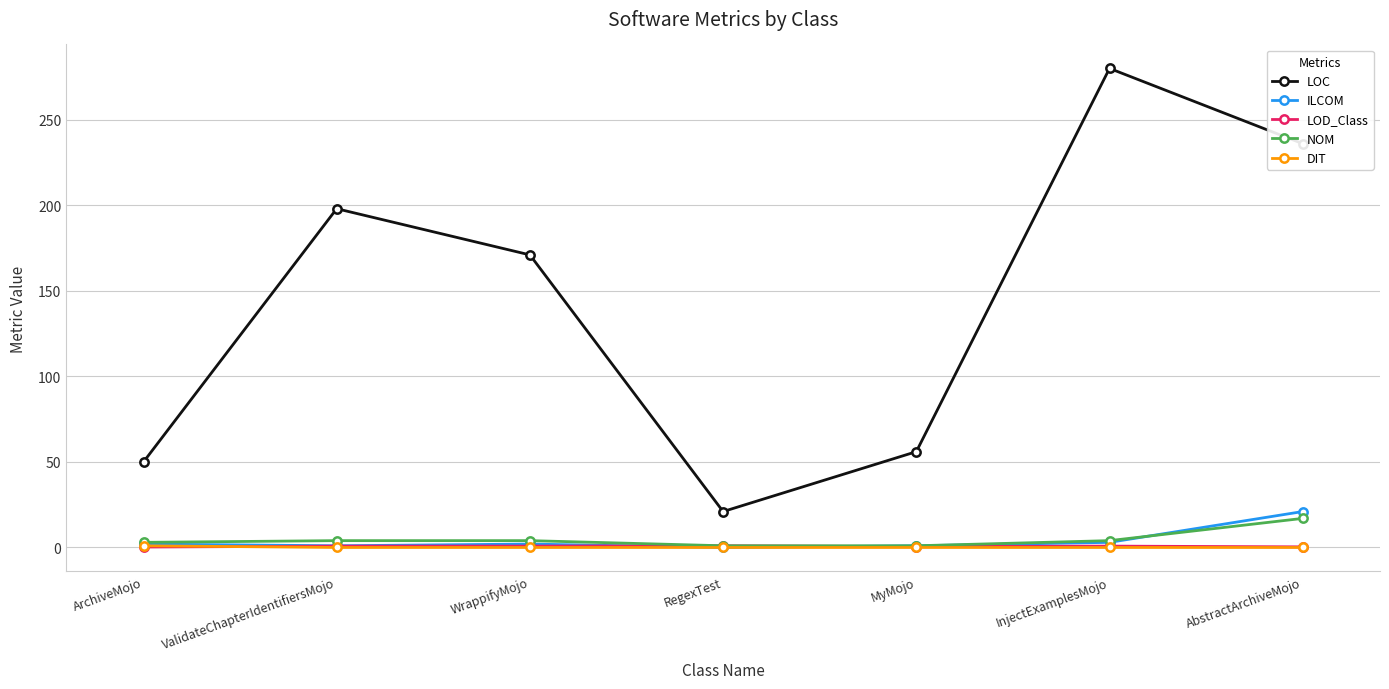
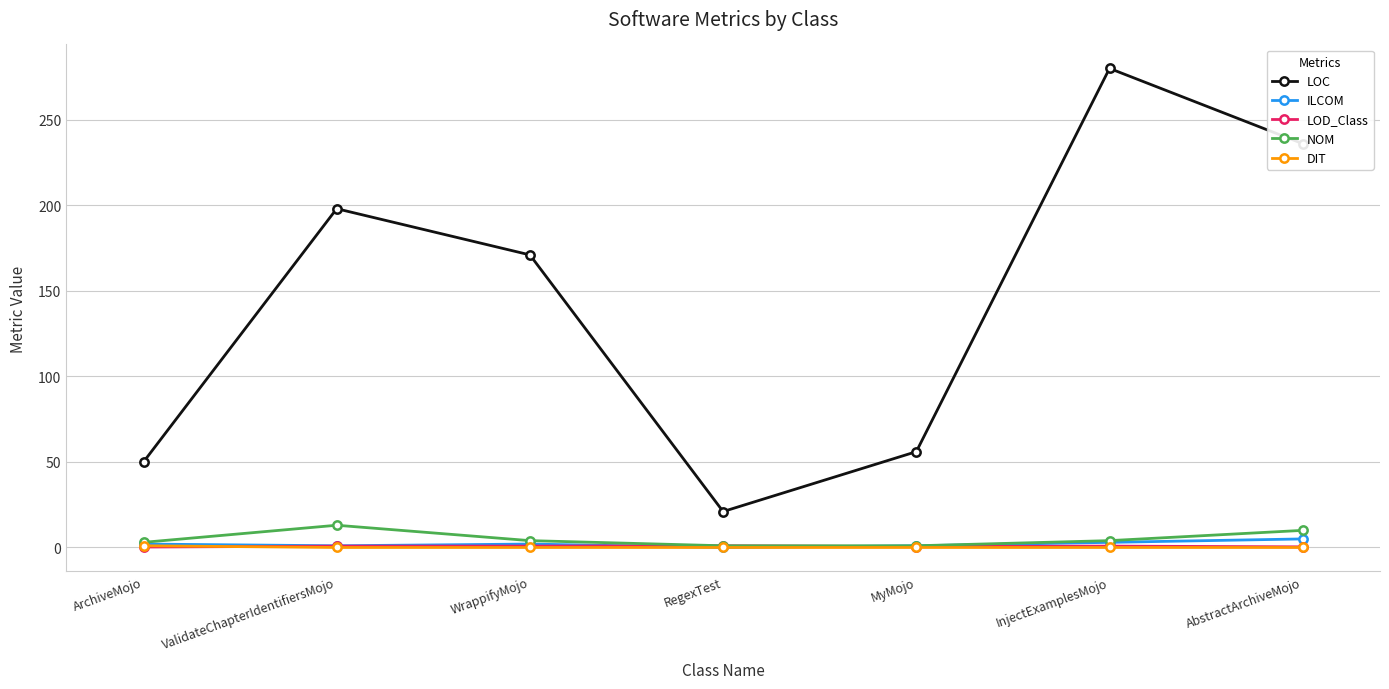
  {
    "LOC": {
      "ArchiveMojo": 50,
      "ValidateChapterIdentifiersMojo": 198,
      "WrappifyMojo": 171,
      "RegexTest": 21,
      "MyMojo": 56,
      "InjectExamplesMojo": 280
    },
    "ILCOM": {
-     "AbstractArchiveMojo": 21
+     "AbstractArchiveMojo": 5
    },
    "NOM": {
-     "ValidateChapterIdentifiersMojo": 4,
+     "ValidateChapterIdentifiersMojo": 13,
      "WrappifyMojo": 4,
-     "AbstractArchiveMojo": 17
+     "AbstractArchiveMojo": 10
    }
  }
